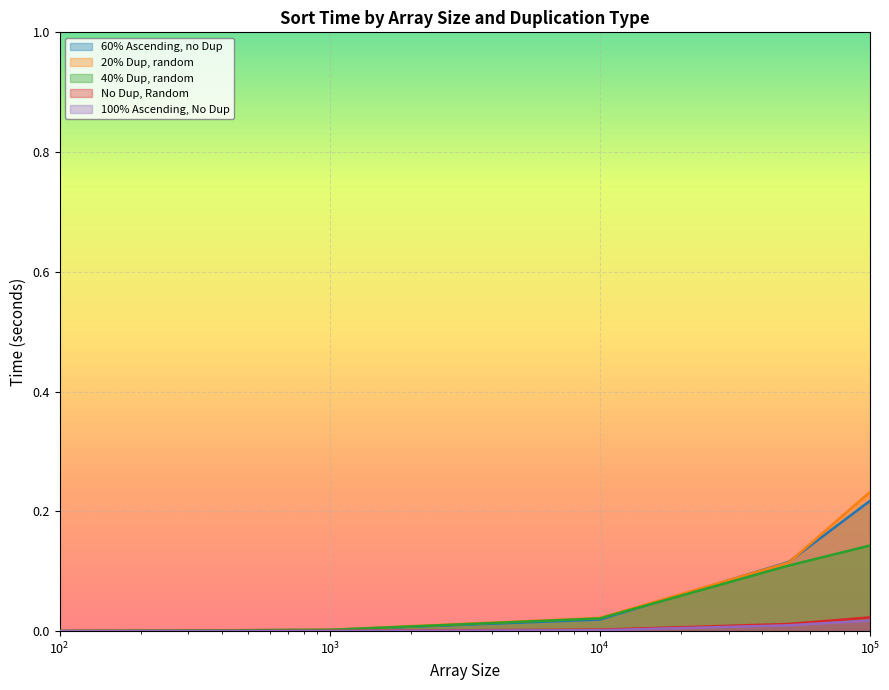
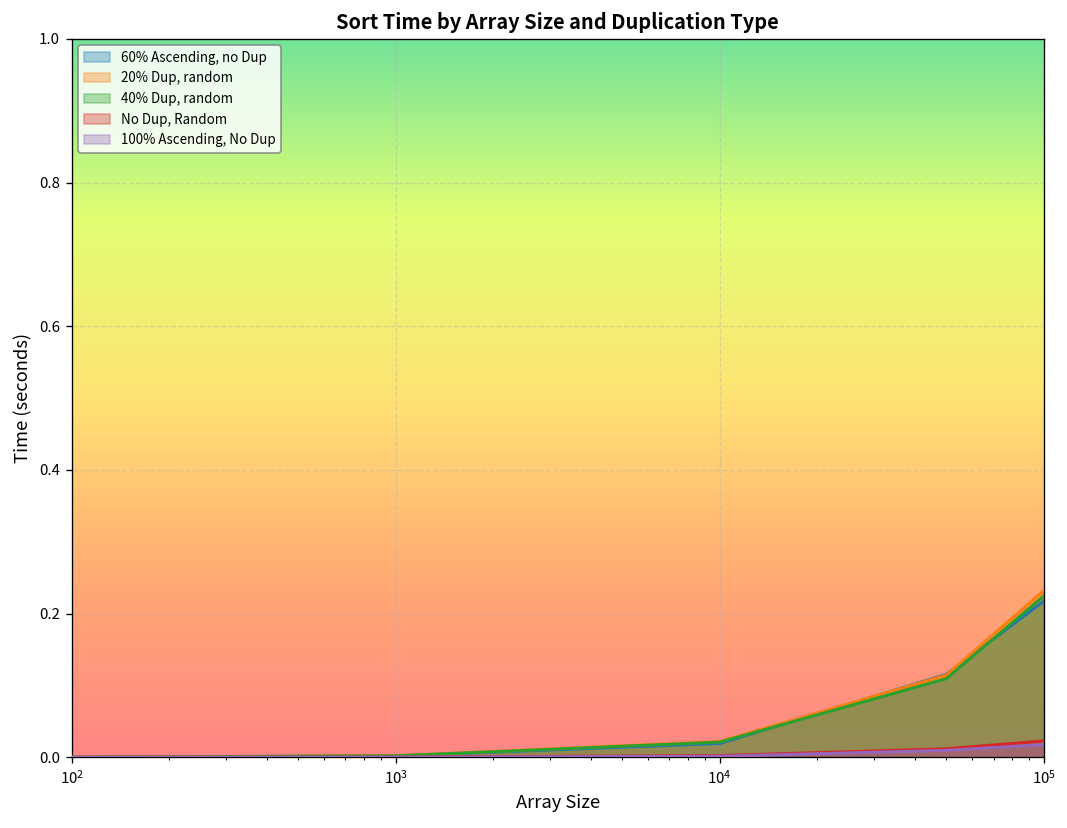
  {
    "60% Ascending, no Dup": {
      "10^5": 0.22
    },
    "40% Dup, random": {
-     "10^5": 0.14
+     "10^5": 0.22
    },
    "100% Ascending, No Dup": {
      "10^5": 0.02
    }
  }
